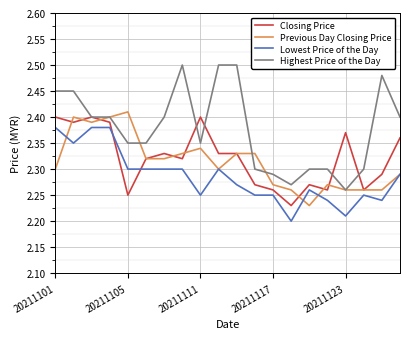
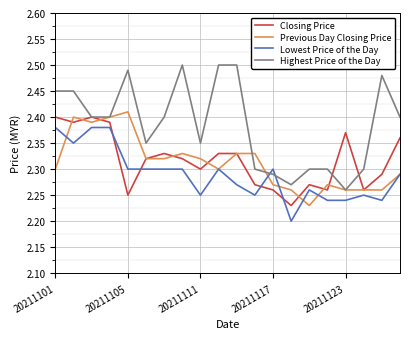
  {
    "Closing Price": {
      "20211101": 2.4,
      "20211105": 2.25,
-     "20211111": 2.4,
+     "20211111": 2.3,
      "20211117": 2.26,
      "20211123": 2.37
    },
    "Previous Day Closing Price": {
      "20211101": 2.30,
      "20211105": 2.41,
-     "20211111": 2.34,
+     "20211111": 2.32,
      "20211117": 2.27
    },
    "Lowest Price of the Day": {
      "20211101": 2.38,
      "20211105": 2.30,
      "20211111": 2.25,
-     "20211117": 2.25,
-     "20211123": 2.21
+     "20211117": 2.30,
+     "20211123": 2.24
    },
    "Highest Price of the Day": {
      "20211101": 2.45,
-     "20211105": 2.35,
+     "20211105": 2.49,
      "20211111": 2.35,
      "20211117": 2.29
    }
  }
